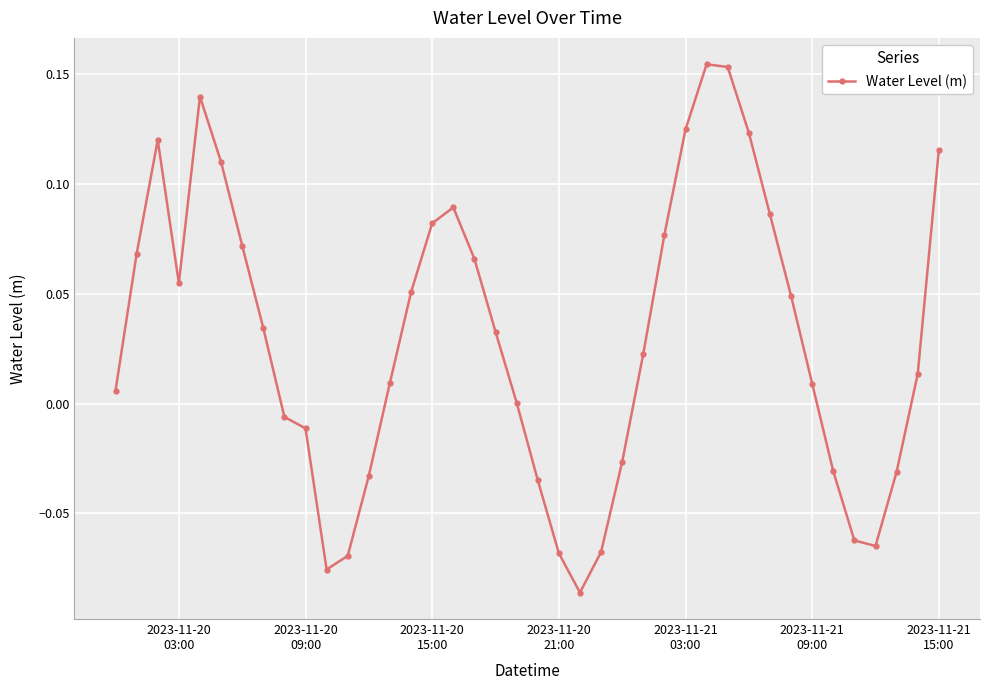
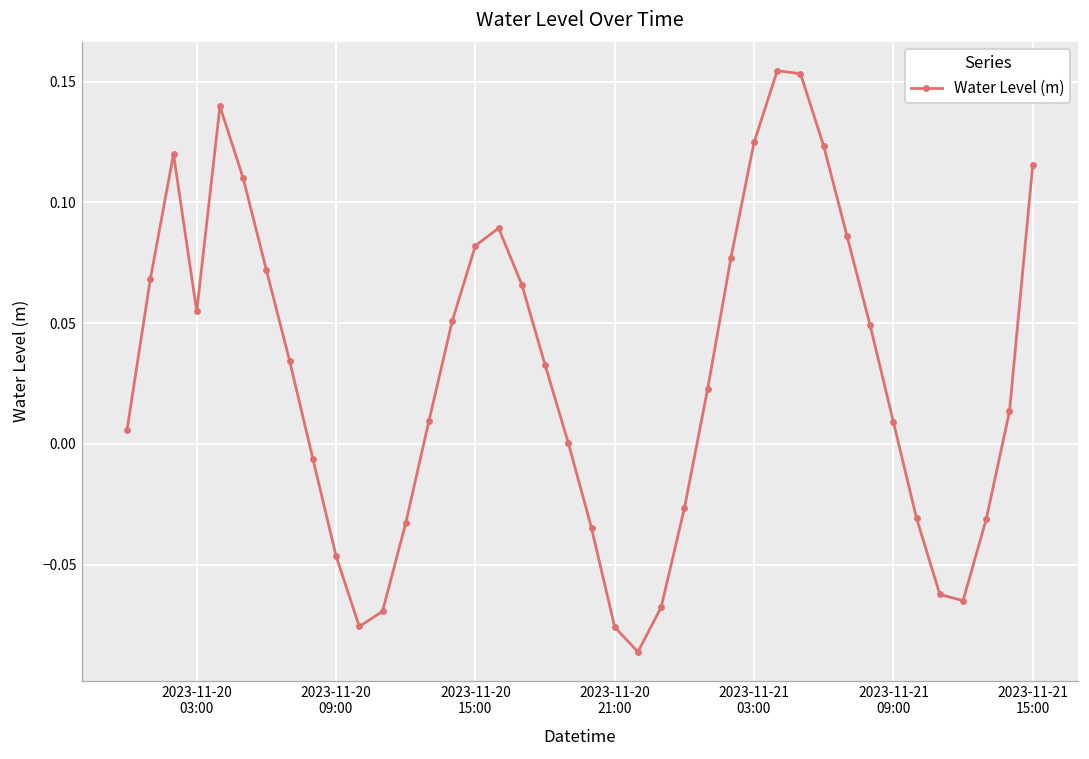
  {
    "2023-11-20 03:00": 0.055,
-   "2023-11-20 09:00": -0.011,
+   "2023-11-20 09:00": -0.046,
    "2023-11-20 15:00": 0.082,
-   "2023-11-20 21:00": -0.068,
+   "2023-11-20 21:00": -0.076,
    "2023-11-21 03:00": 0.125,
    "2023-11-21 09:00": 0.009,
    "2023-11-21 15:00": 0.115
  }
